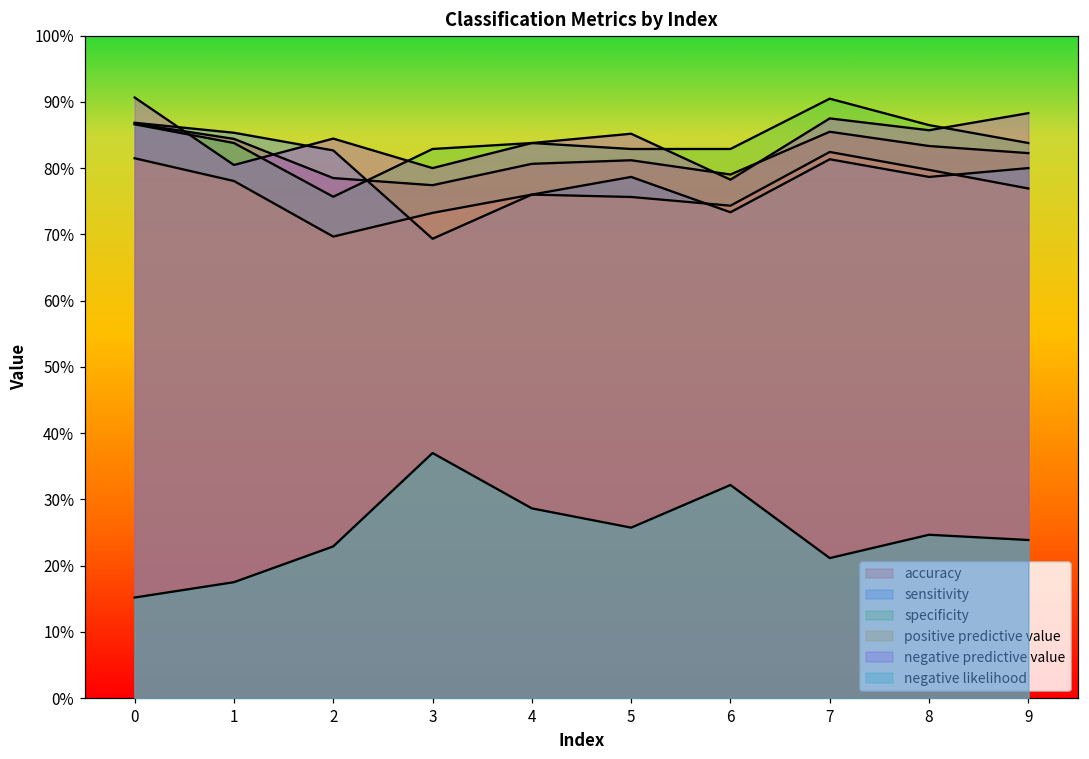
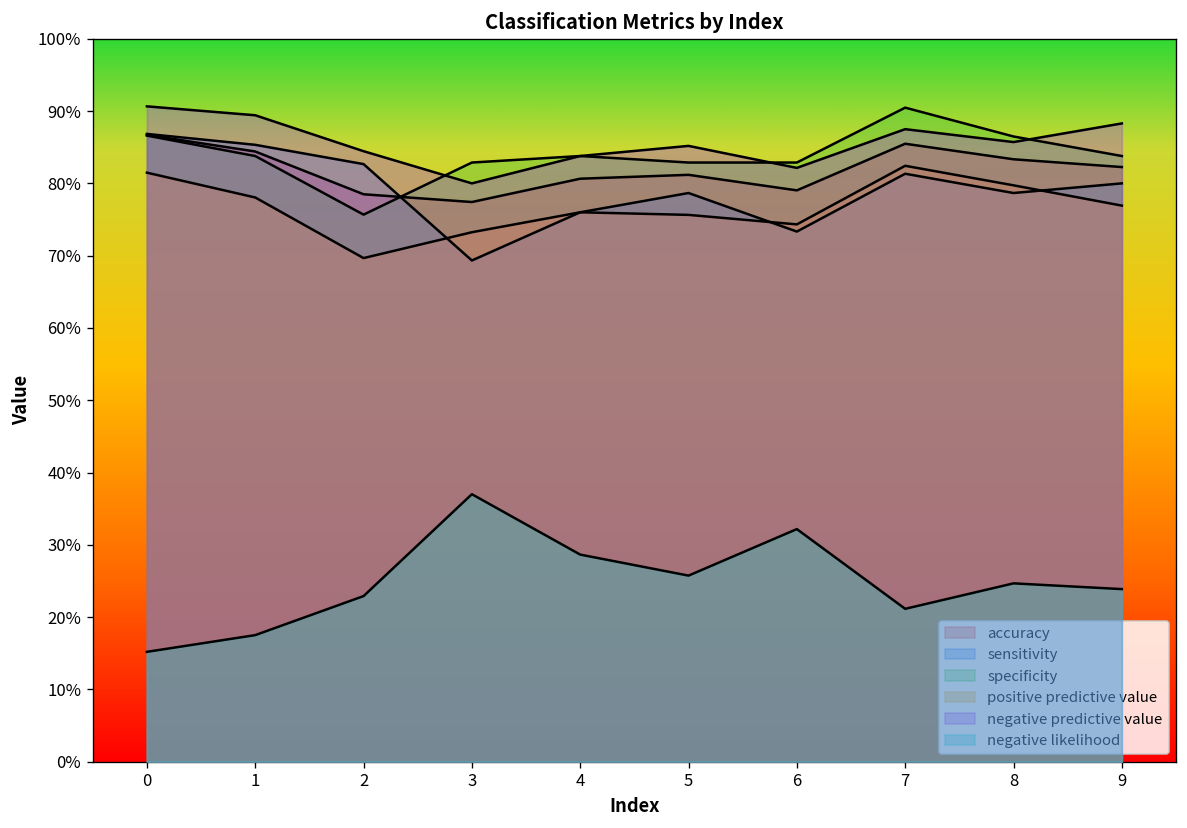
  {
    "specificity": {
      "1": "84%",
      "2": "76%",
      "3": "83%",
      "5": "83%",
      "6": "83%",
      "7": "90%",
      "8": "86%",
      "9": "84%"
    },
    "negative predictive value": {
      "0": "91%",
-     "1": "80%",
+     "1": "89%",
      "2": "84%",
      "3": "80%",
      "5": "85%",
-     "6": "78%",
+     "6": "82%",
      "7": "88%",
      "8": "86%",
      "9": "88%"
    }
  }
